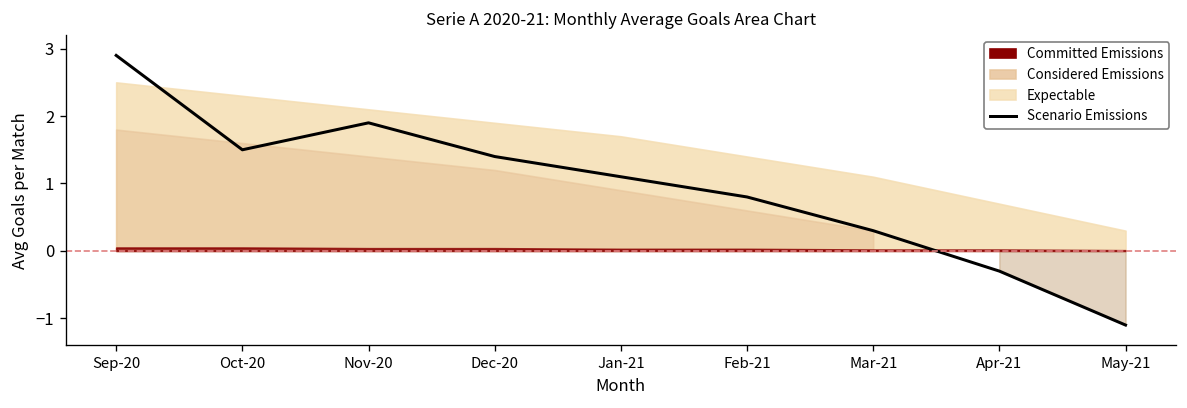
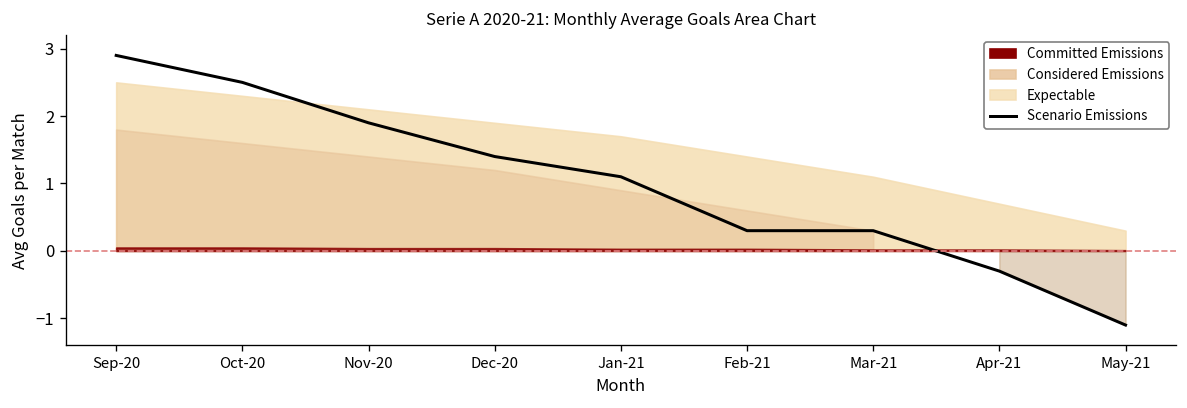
  {
    "Scenario Emissions": {
      "Sep-20": 2.9,
-     "Oct-20": 1.5,
+     "Oct-20": 2.5,
      "Nov-20": 1.9,
      "Dec-20": 1.4,
      "Jan-21": 1.1,
-     "Feb-21": 0.8,
+     "Feb-21": 0.3,
      "Apr-21": -0.3,
      "May-21": -1.1
    },
    "Committed Emissions": {
      "Sep-20": 0.1,
      "Oct-20": 0.1
    }
  }
